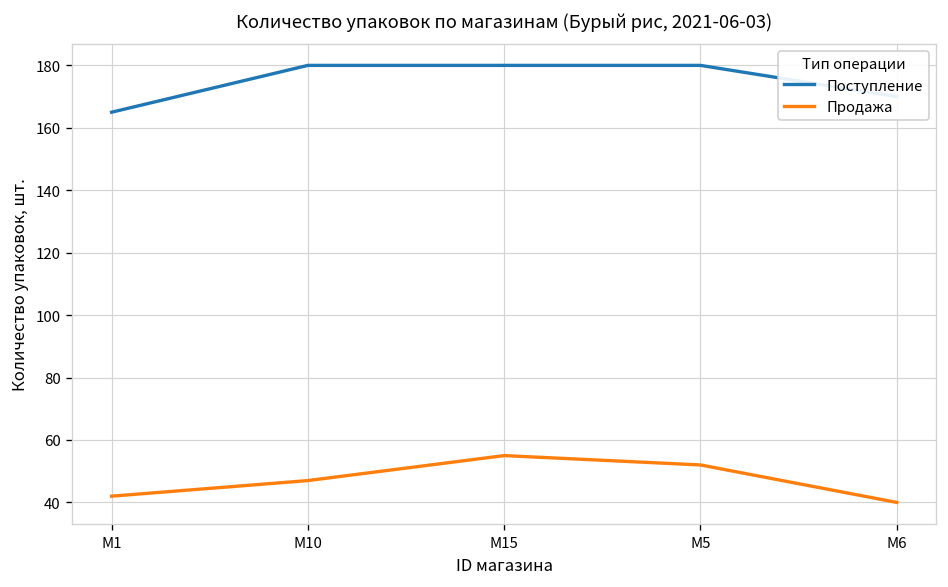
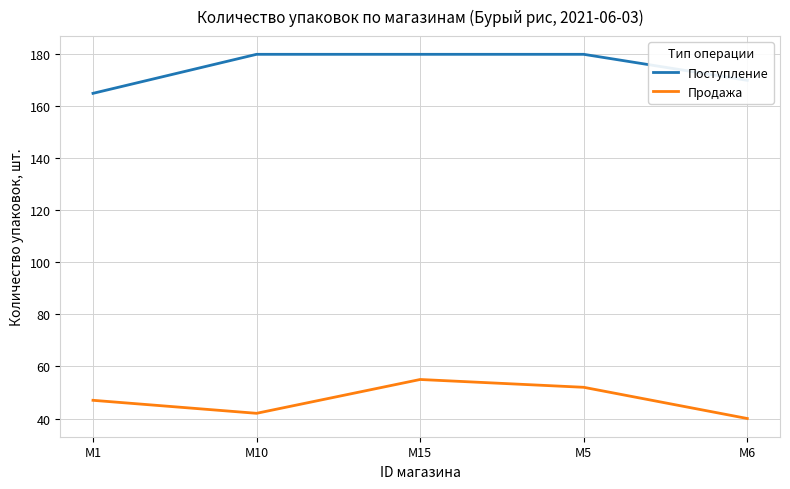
  {
    "Поступление": {
      "M1": 165,
      "M10": 180,
      "M15": 180,
      "M5": 180
    },
    "Продажа": {
-     "M1": 42,
-     "M10": 47,
+     "M1": 47,
+     "M10": 42,
      "M15": 55,
      "M5": 52,
      "M6": 40
    }
  }
